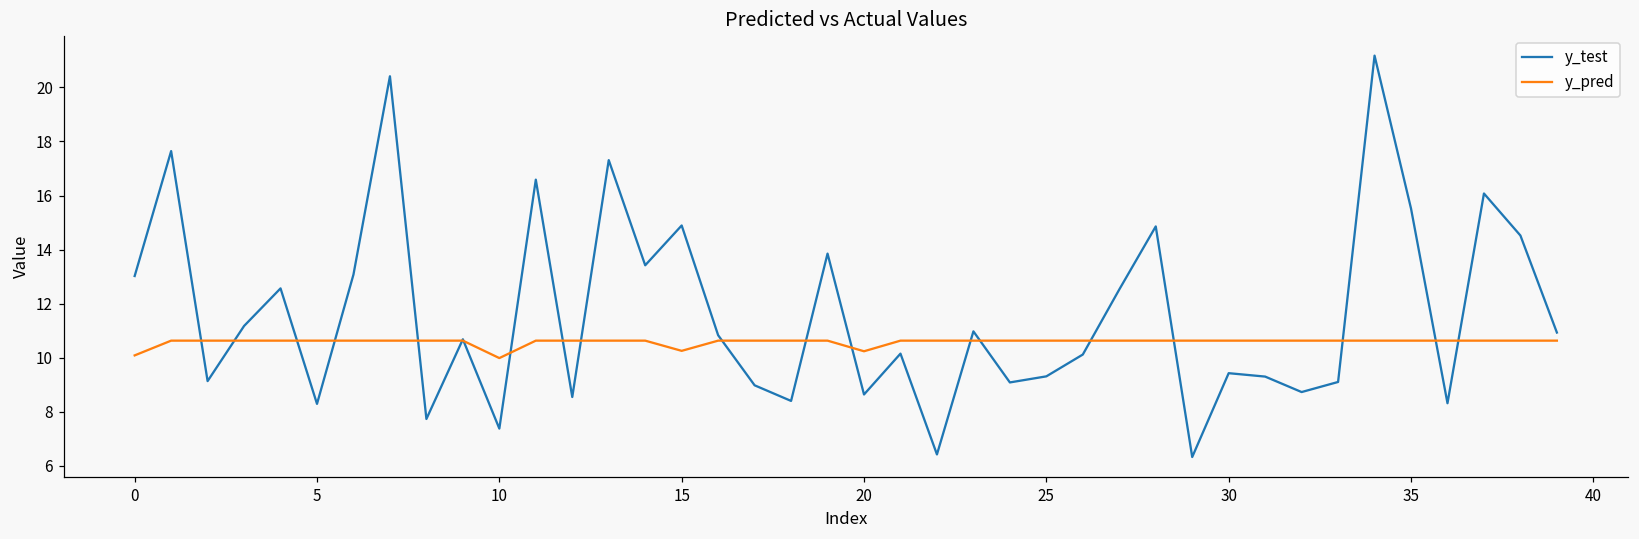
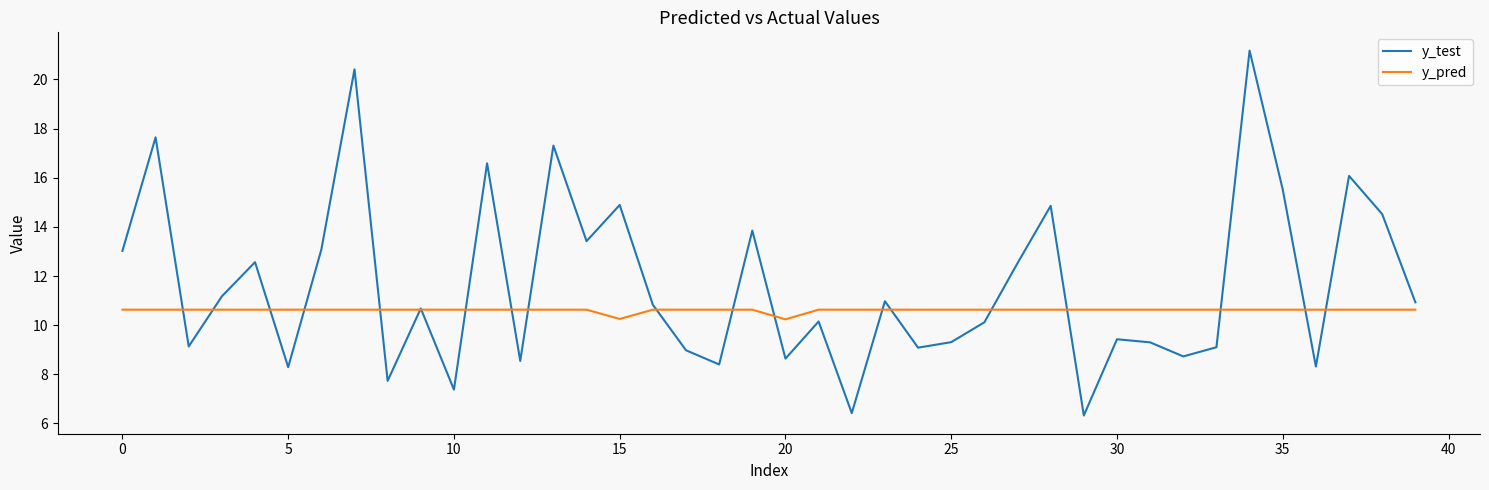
  {
    "y_test": {
      "0": 13.0,
      "5": 8.3,
      "10": 7.4,
      "15": 14.9,
      "20": 8.6,
      "25": 9.3,
      "30": 9.4,
      "35": 15.5
    },
    "y_pred": {
-     "0": 10.1,
+     "0": 10.6,
      "5": 10.6,
-     "10": 10.0,
+     "10": 10.6,
      "15": 10.3,
      "20": 10.2,
      "25": 10.6,
      "30": 10.6,
      "35": 10.6
    }
  }
